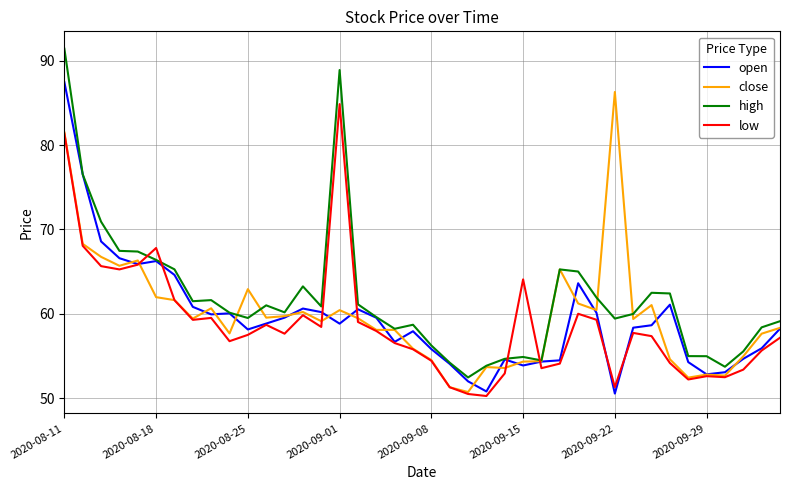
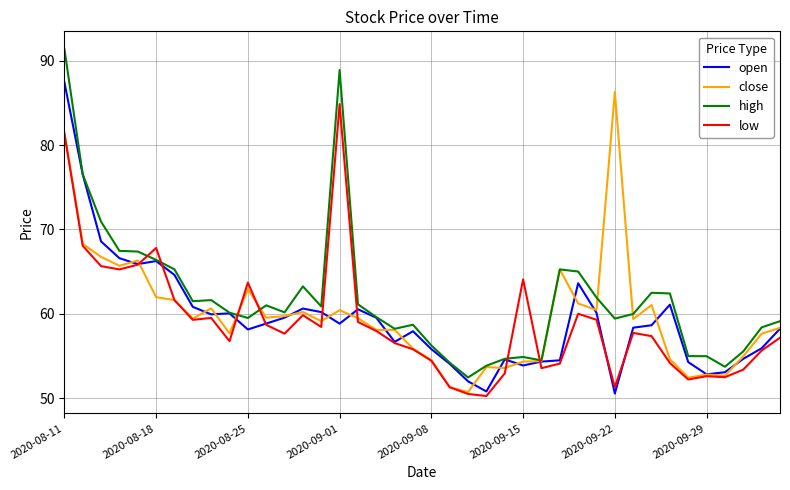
  {
    "open": {
      "2020-08-11": 87,
      "2020-08-25": 58,
      "2020-09-01": 59,
      "2020-09-08": 56,
      "2020-09-15": 54,
      "2020-09-22": 51
    },
    "close": {
      "2020-08-18": 62,
      "2020-08-25": 63,
      "2020-09-01": 60,
      "2020-09-15": 54,
      "2020-09-22": 86
    },
    "high": {
      "2020-08-11": 91,
      "2020-08-25": 60,
      "2020-09-01": 89,
      "2020-09-08": 56,
      "2020-09-15": 55,
      "2020-09-22": 59,
      "2020-09-29": 55
    },
    "low": {
      "2020-08-18": 68,
-     "2020-08-25": 58,
+     "2020-08-25": 64,
      "2020-09-01": 85,
      "2020-09-15": 64,
      "2020-09-22": 51
    }
  }
